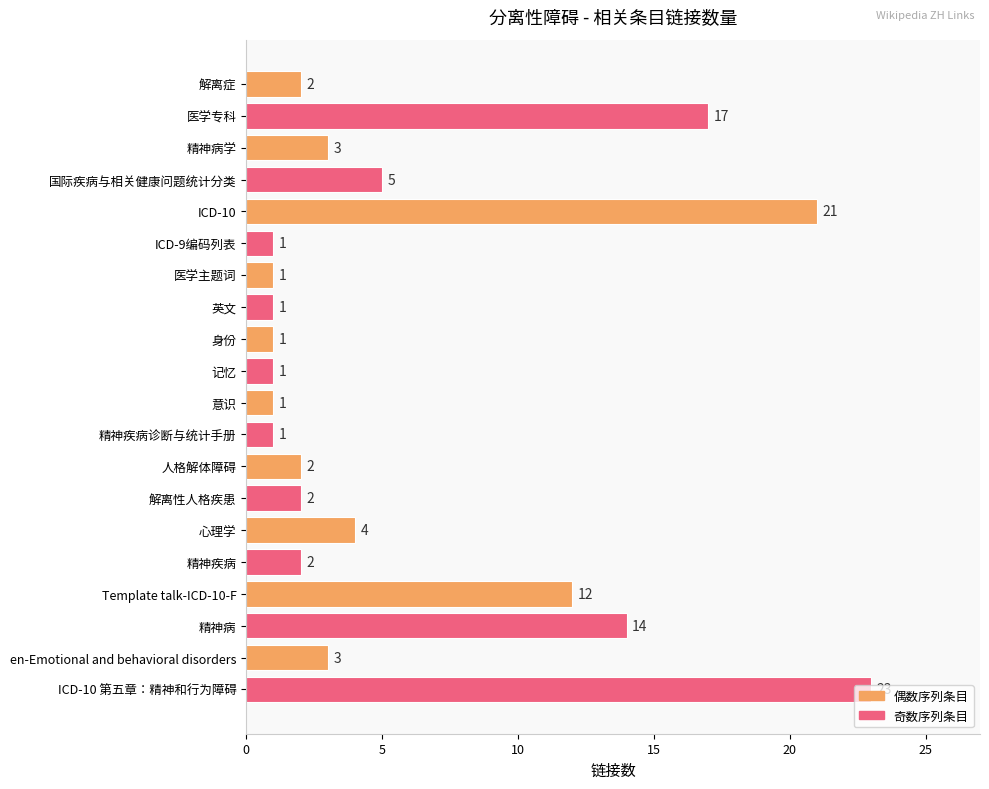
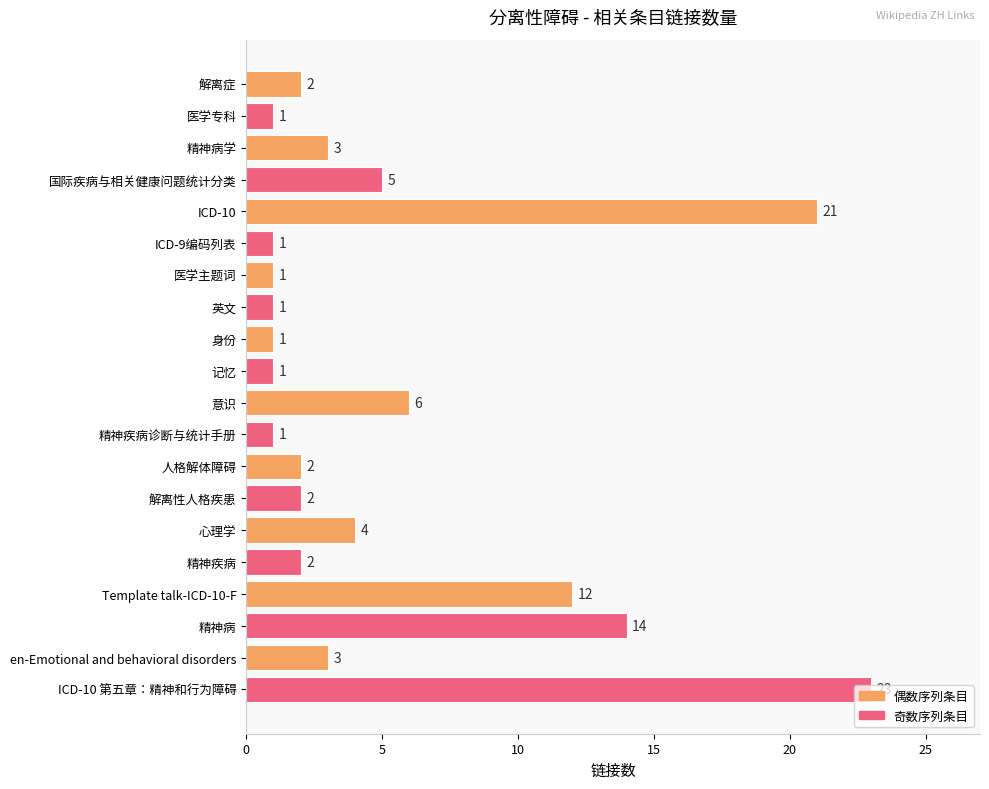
  {
    "解离症": 2,
-   "医学专科": 17,
+   "医学专科": 1,
    "精神病学": 3,
    "国际疾病与相关健康问题统计分类": 5,
    "ICD-10": 21,
    "ICD-9编码列表": 1,
    "医学主题词": 1,
    "英文": 1,
    "身份": 1,
    "记忆": 1,
-   "意识": 1,
+   "意识": 6,
    "精神疾病诊断与统计手册": 1,
    "人格解体障碍": 2,
    "解离性人格疾患": 2,
    "心理学": 4,
    "精神疾病": 2,
    "Template talk-ICD-10-F": 12,
    "精神病": 14,
    "en-Emotional and behavioral disorders": 3
  }
